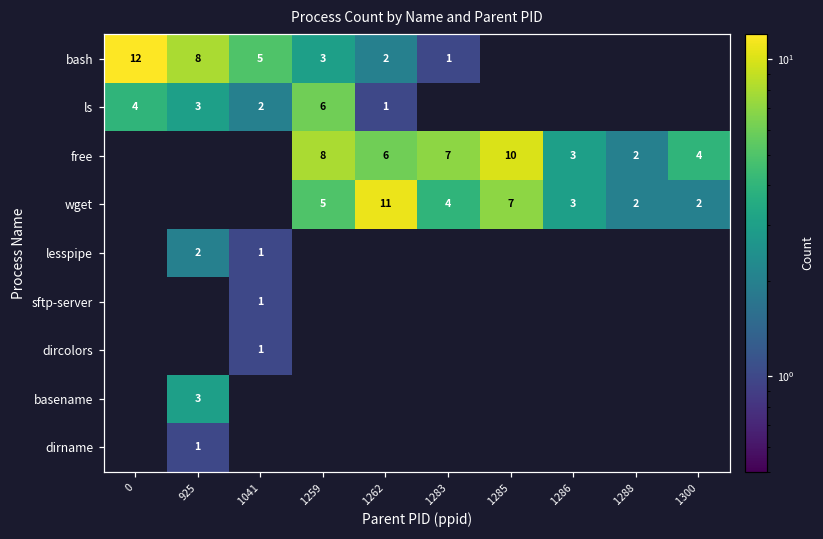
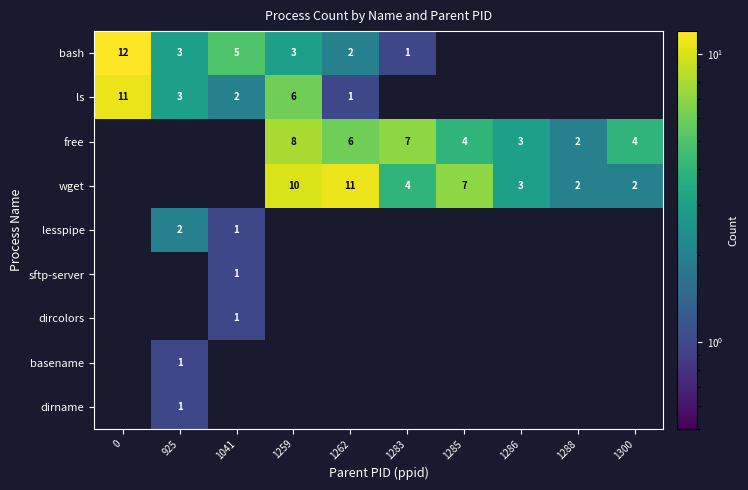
  {
    "bash": {
      "0": 12,
-     "925": 8,
+     "925": 3,
      "1041": 5,
      "1259": 3,
      "1262": 2,
      "1283": 1
    },
    "ls": {
-     "0": 4,
+     "0": 11,
      "925": 3,
      "1041": 2,
      "1259": 6,
      "1262": 1
    },
    "free": {
      "1259": 8,
      "1262": 6,
      "1283": 7,
-     "1285": 10,
+     "1285": 4,
      "1286": 3,
      "1288": 2,
      "1300": 4
    },
    "wget": {
-     "1259": 5,
+     "1259": 10,
      "1262": 11,
      "1283": 4,
      "1285": 7,
      "1286": 3,
      "1288": 2,
      "1300": 2
    },
    "lesspipe": {
      "925": 2,
      "1041": 1
    },
    "sftp-server": {
      "1041": 1
    },
    "dircolors": {
      "1041": 1
    },
    "basename": {
-     "925": 3
+     "925": 1
    },
    "dirname": {
      "925": 1
    }
  }
